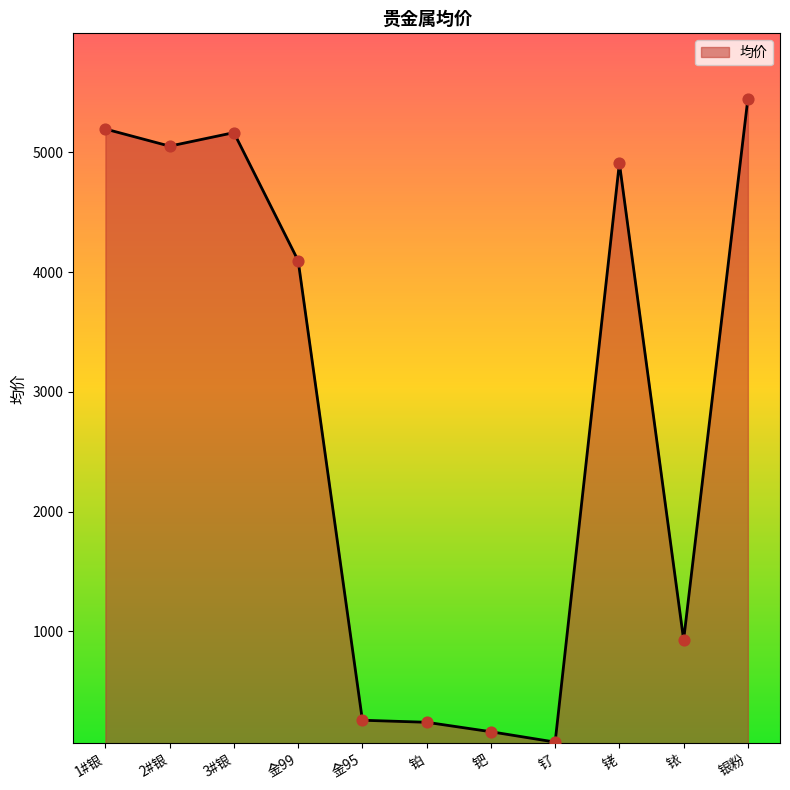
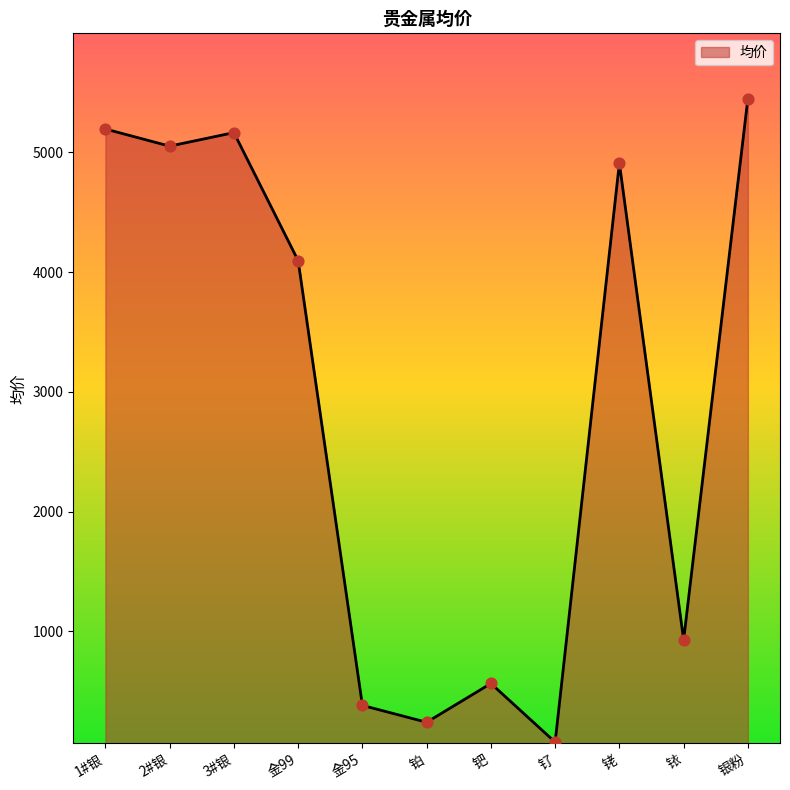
  {
    "1#银": 5200,
    "2#银": 5050,
    "3#银": 5170,
    "金99": 4100,
-   "金95": 260,
+   "金95": 380,
    "铂": 240,
-   "钯": 160,
+   "钯": 570,
    "钌": 80,
    "铑": 4910,
    "铱": 930,
    "银粉": 5450
  }
